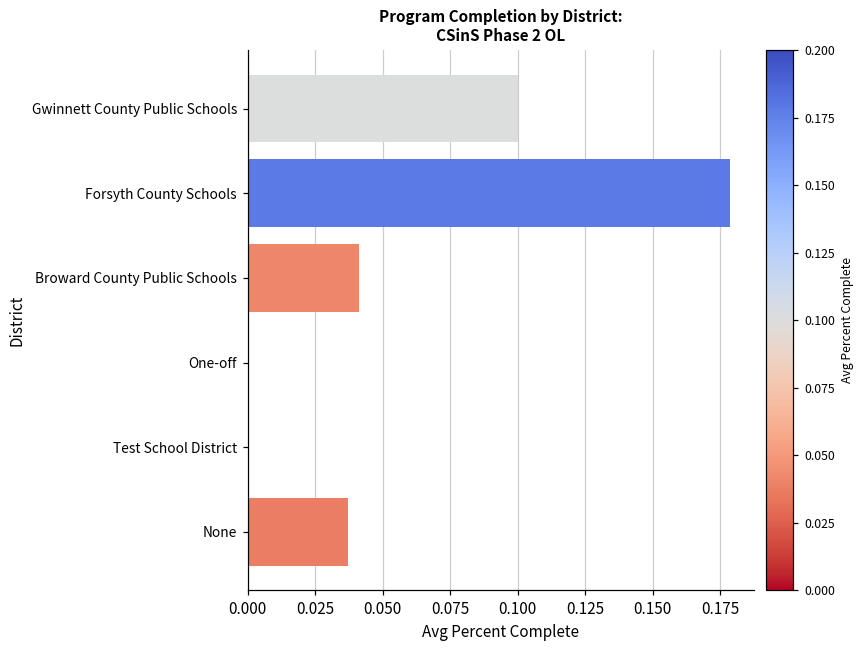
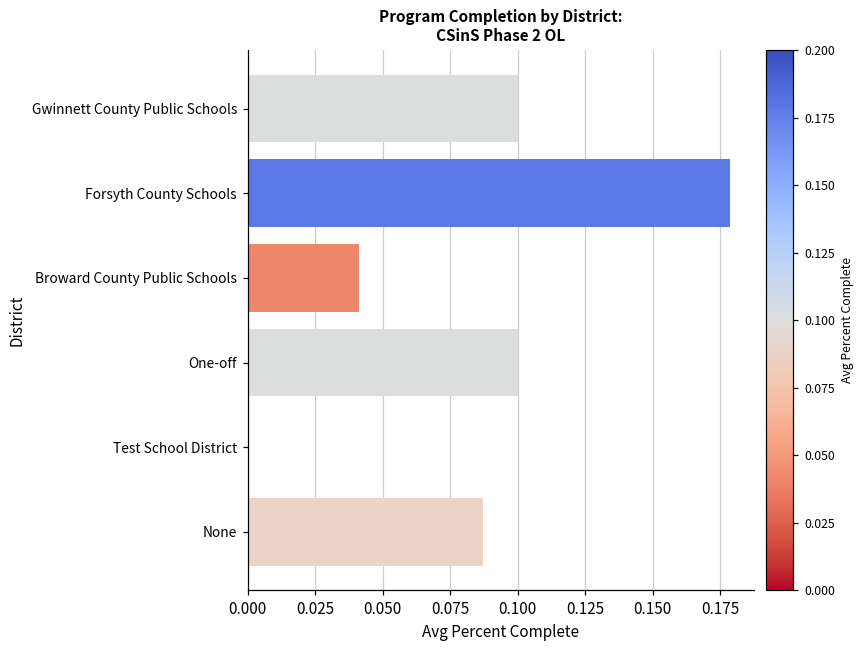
  {
    "Gwinnett County Public Schools": 0.100,
    "Forsyth County Schools": 0.179,
    "Broward County Public Schools": 0.041,
-   "One-off": 0.0,
+   "One-off": 0.1,
    "Test School District": 0.000,
-   "None": 0.037
+   "None": 0.087
  }
